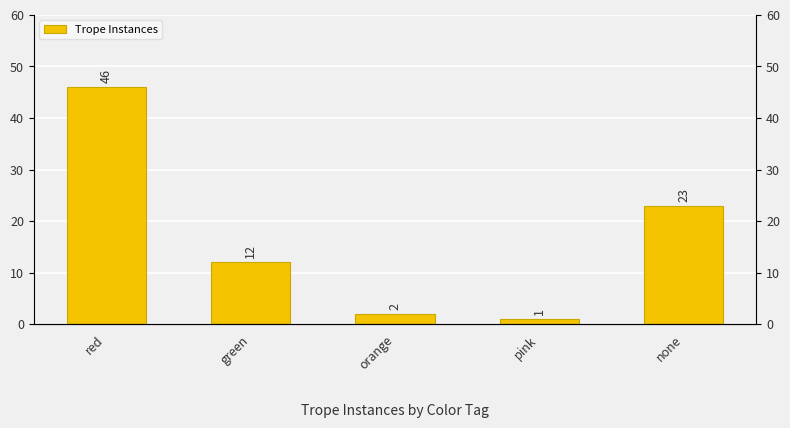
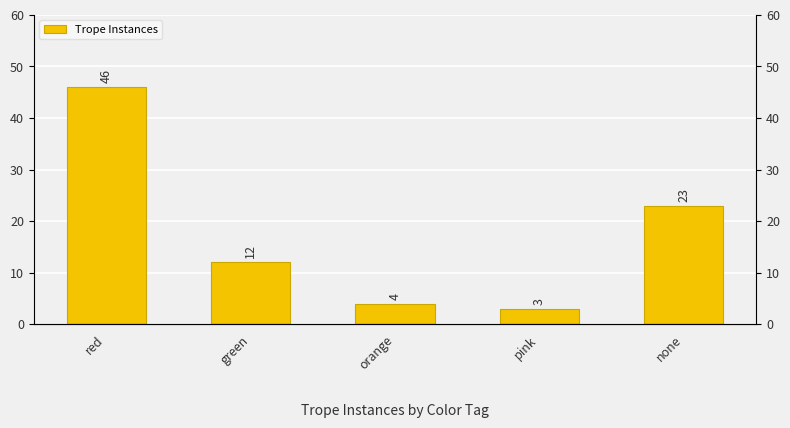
  {
    "red": 46,
    "green": 12,
-   "orange": 2,
-   "pink": 1,
+   "orange": 4,
+   "pink": 3,
    "none": 23
  }
